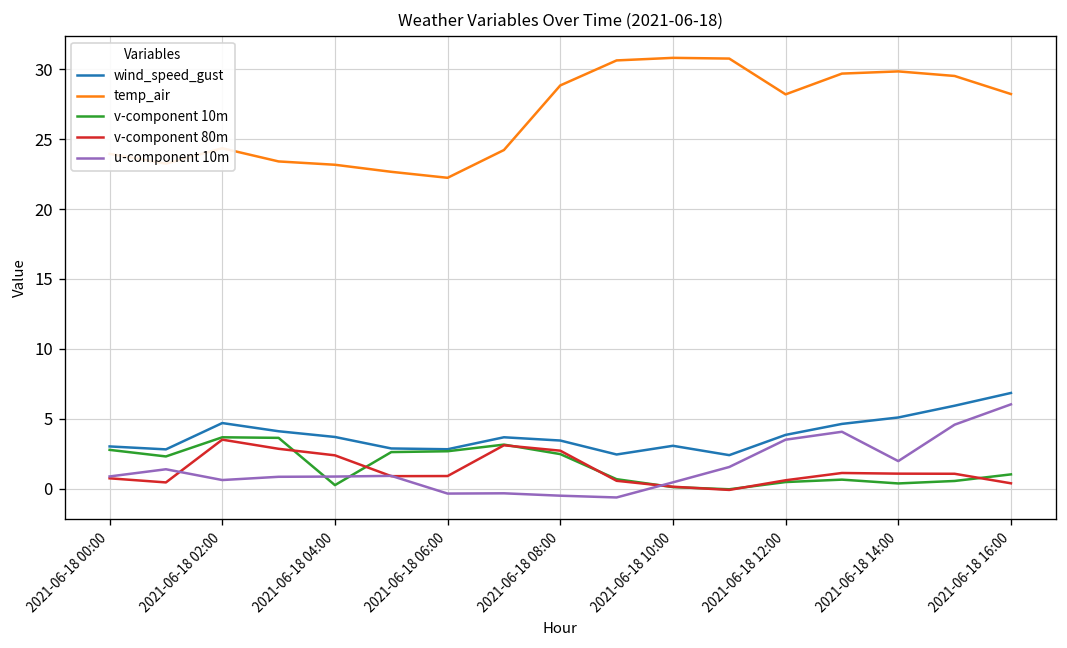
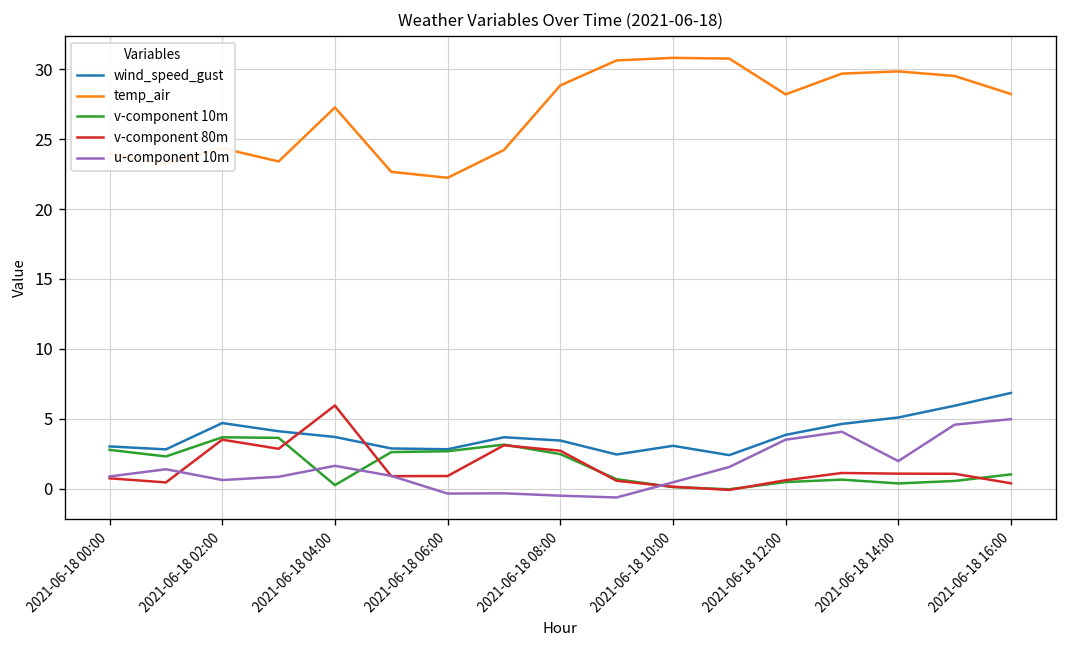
  {
    "wind_speed_gust": {
      "2021-06-18 00:00": 3.0,
      "2021-06-18 02:00": 4.7,
      "2021-06-18 04:00": 3.7,
      "2021-06-18 08:00": 3.4,
      "2021-06-18 10:00": 3.1,
      "2021-06-18 12:00": 3.8,
      "2021-06-18 14:00": 5.1,
      "2021-06-18 16:00": 6.8
    },
    "temp_air": {
-     "2021-06-18 04:00": 23.2,
+     "2021-06-18 04:00": 27.3,
      "2021-06-18 06:00": 22.2,
      "2021-06-18 08:00": 28.8,
      "2021-06-18 10:00": 30.8,
      "2021-06-18 12:00": 28.2,
      "2021-06-18 14:00": 29.8,
      "2021-06-18 16:00": 28.2
    },
    "v-component 10m": {
      "2021-06-18 00:00": 2.8,
      "2021-06-18 04:00": 0.2,
      "2021-06-18 08:00": 2.5,
      "2021-06-18 14:00": 0.4,
      "2021-06-18 16:00": 1.0
    },
    "v-component 80m": {
-     "2021-06-18 04:00": 2.4,
+     "2021-06-18 04:00": 5.9,
      "2021-06-18 06:00": 0.9,
      "2021-06-18 08:00": 2.7,
      "2021-06-18 14:00": 1.1,
      "2021-06-18 16:00": 0.4
    },
    "u-component 10m": {
      "2021-06-18 02:00": 0.6,
-     "2021-06-18 04:00": 0.9,
+     "2021-06-18 04:00": 1.6,
      "2021-06-18 06:00": -0.4,
      "2021-06-18 08:00": -0.5,
      "2021-06-18 10:00": 0.4,
      "2021-06-18 12:00": 3.5,
      "2021-06-18 14:00": 2.0,
-     "2021-06-18 16:00": 6.0
+     "2021-06-18 16:00": 5.0
    }
  }
